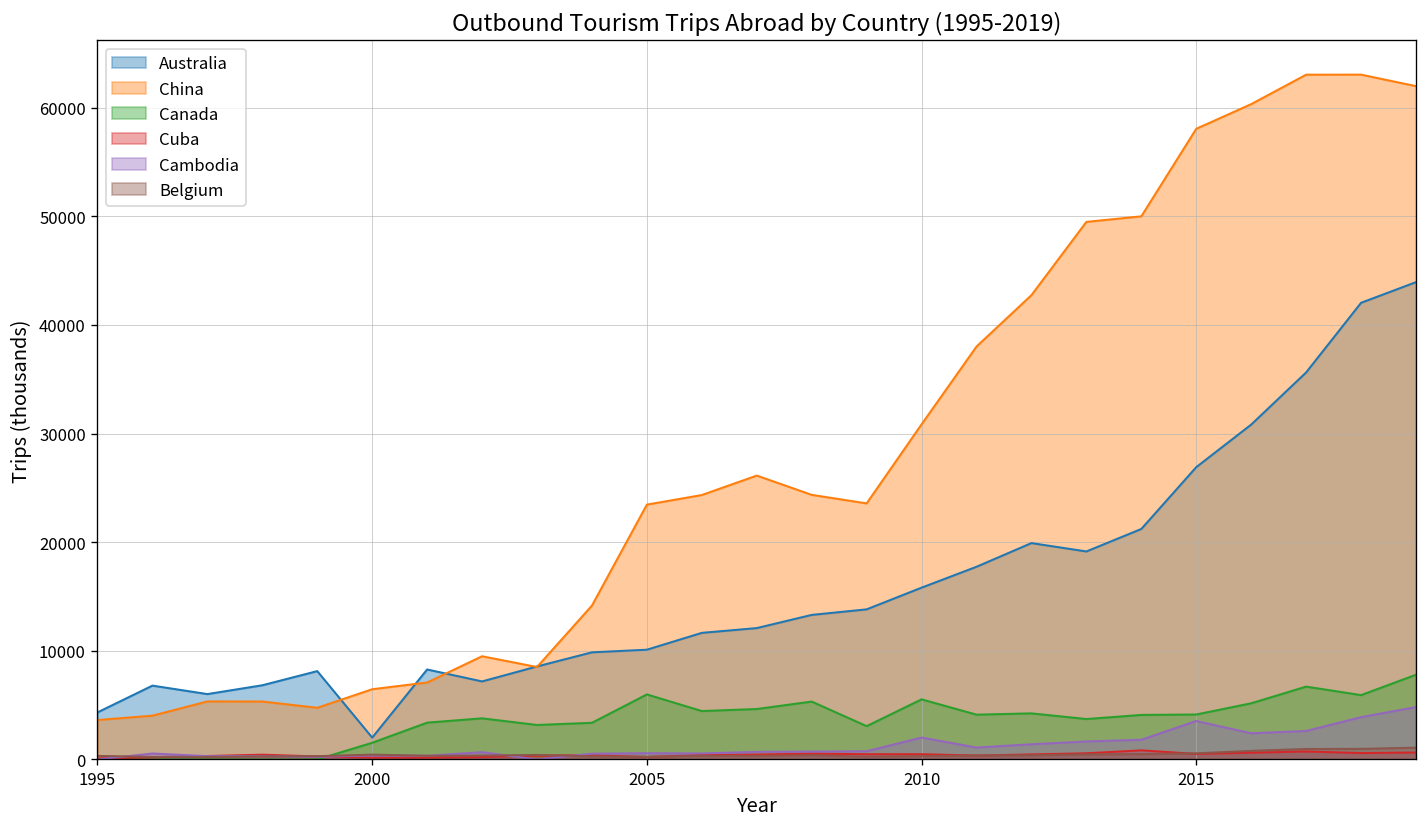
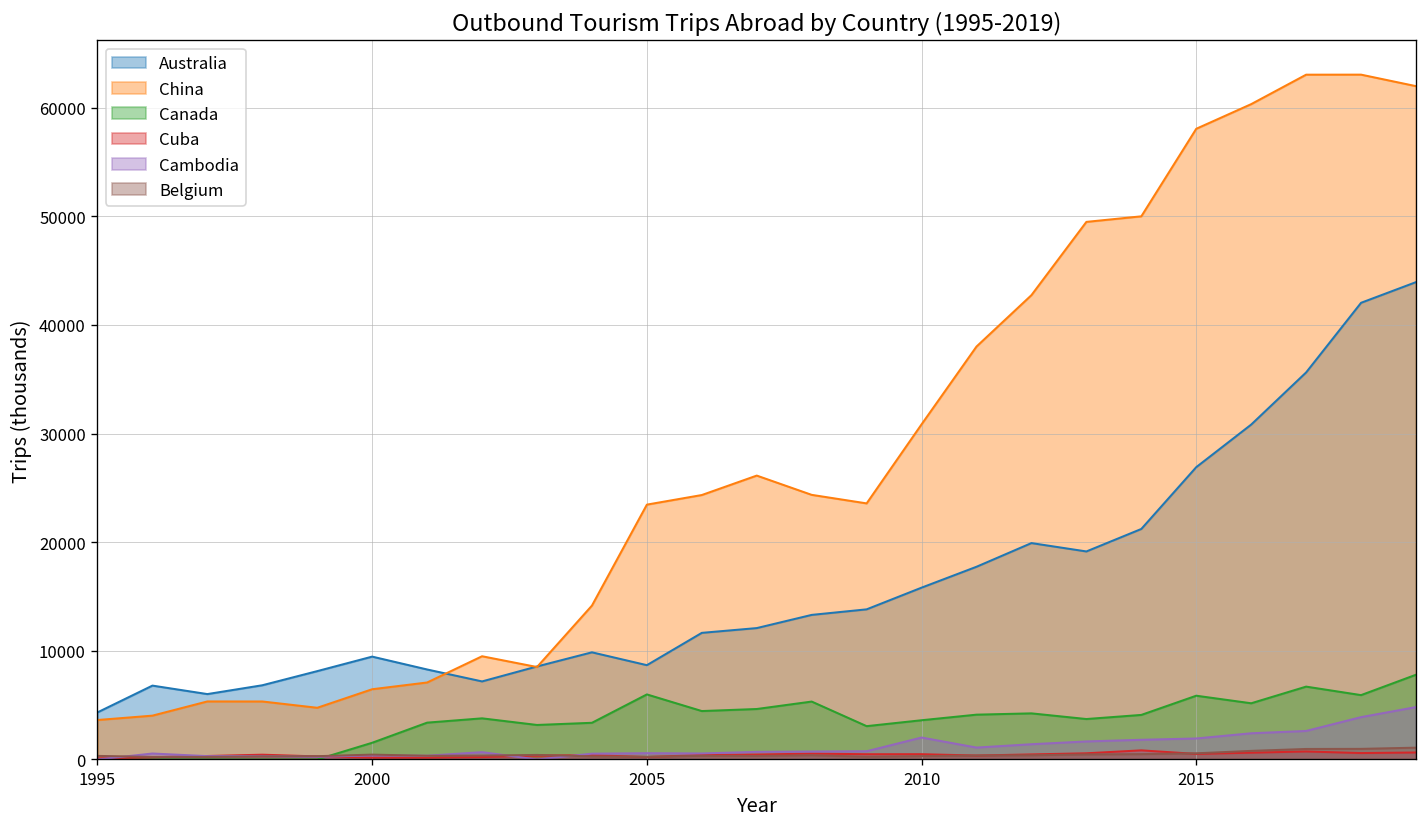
  {
    "Australia": {
      "1995": 4000,
-     "2000": 2000,
-     "2005": 10000,
+     "2000": 9000,
+     "2005": 9000,
      "2010": 16000,
      "2015": 27000
    },
    "Canada": {
      "2000": 2000,
      "2005": 6000,
-     "2010": 6000,
-     "2015": 4000
+     "2010": 4000,
+     "2015": 6000
    },
    "Cambodia": {
      "2005": 1000,
      "2010": 2000,
-     "2015": 4000
+     "2015": 2000
    }
  }
